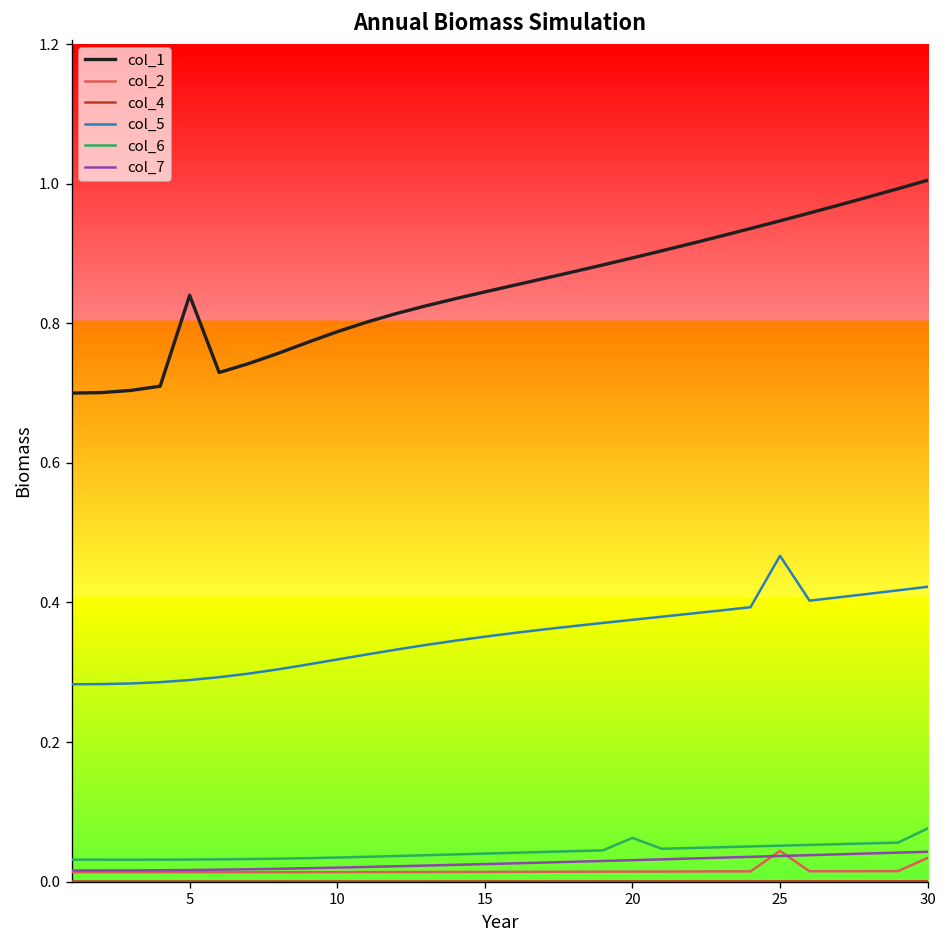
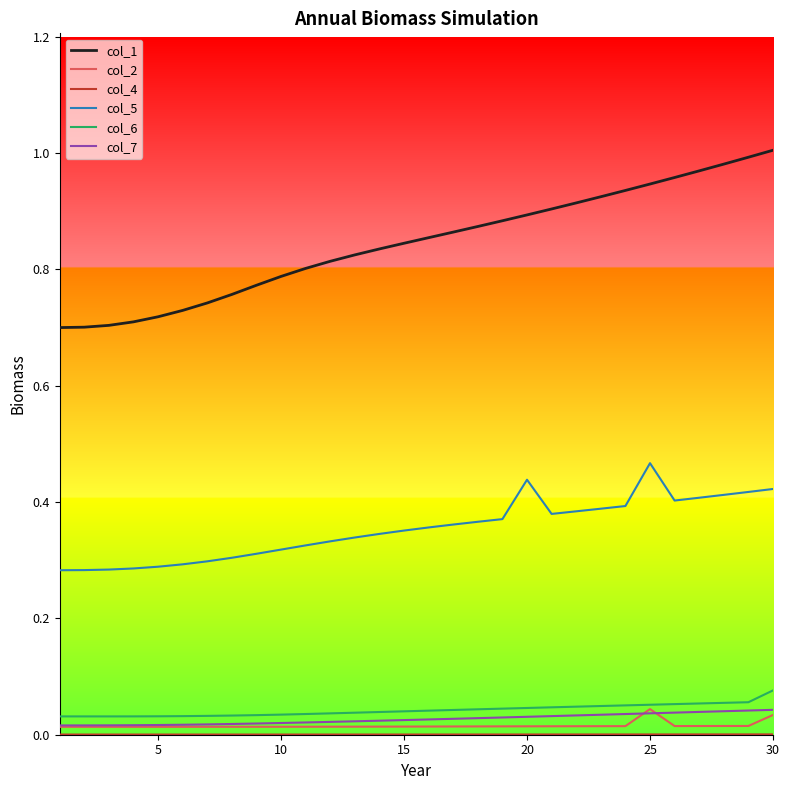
  {
    "col_1": {
-     "5": 0.84,
+     "5": 0.72,
      "10": 0.79,
      "15": 0.84,
      "20": 0.89,
      "25": 0.95,
      "30": 1.00
    },
    "col_2": {
      "10": 0.01,
      "15": 0.01,
      "20": 0.01,
      "25": 0.04,
      "30": 0.03
    },
    "col_4": {
      "5": 0.00,
      "10": 0.00,
      "15": 0.00,
      "20": 0.00,
      "25": 0.00,
      "30": 0.00
    },
    "col_5": {
      "5": 0.29,
      "10": 0.32,
      "15": 0.35,
-     "20": 0.38,
+     "20": 0.44,
      "25": 0.47,
      "30": 0.42
    },
    "col_6": {
      "5": 0.03,
      "10": 0.03,
      "15": 0.04,
-     "20": 0.06,
+     "20": 0.05,
      "25": 0.05,
      "30": 0.08
    },
    "col_7": {
      "10": 0.02,
      "15": 0.03,
      "20": 0.03,
      "25": 0.04,
      "30": 0.04
    }
  }
